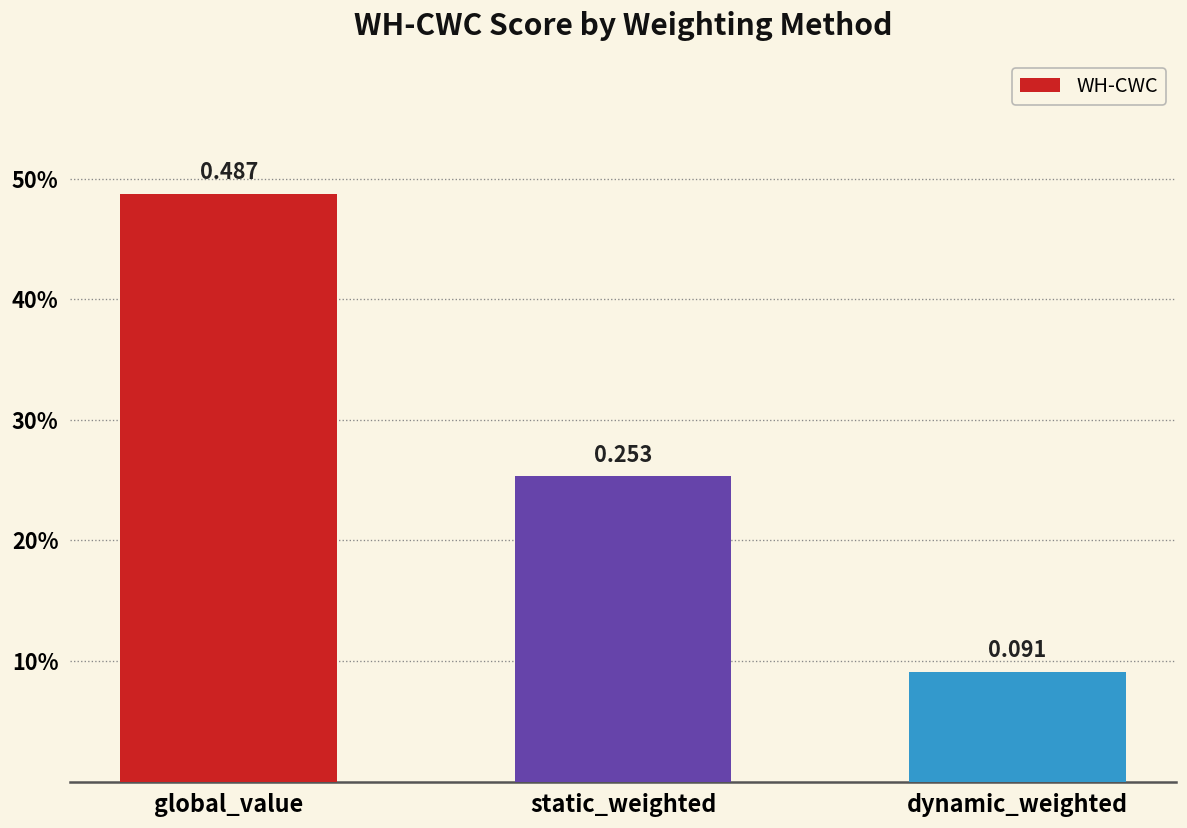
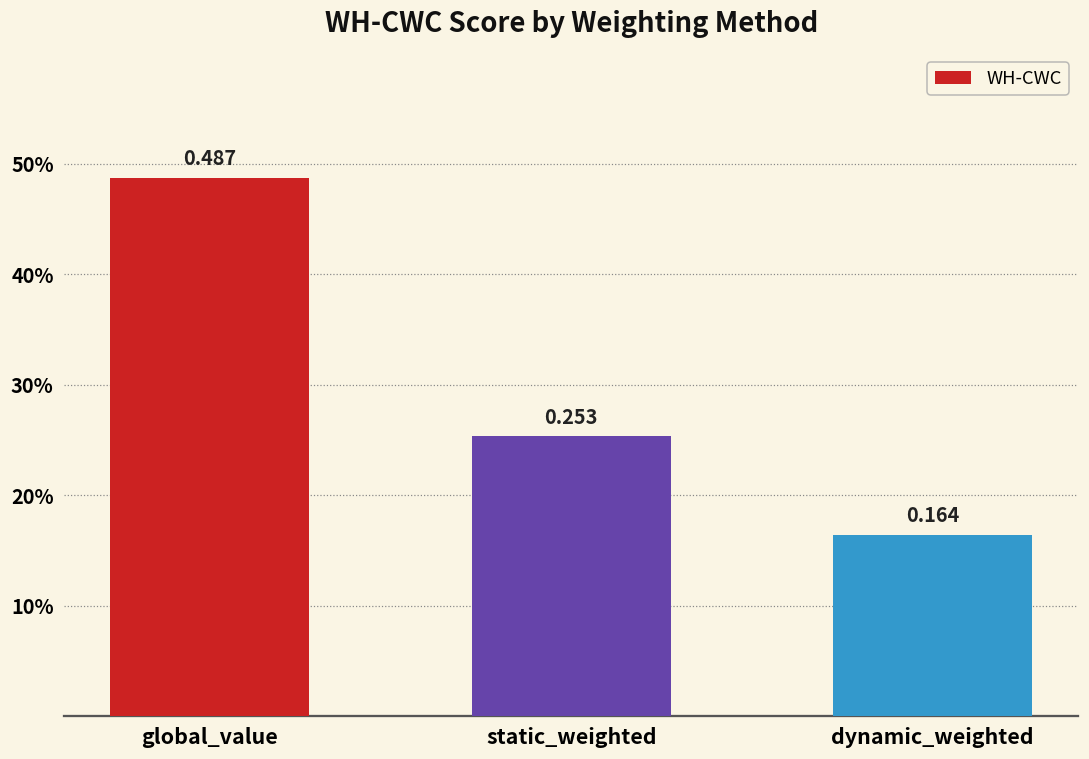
  {
    "global_value": 0.487,
    "static_weighted": 0.253,
-   "dynamic_weighted": 0.091
+   "dynamic_weighted": 0.164
  }
